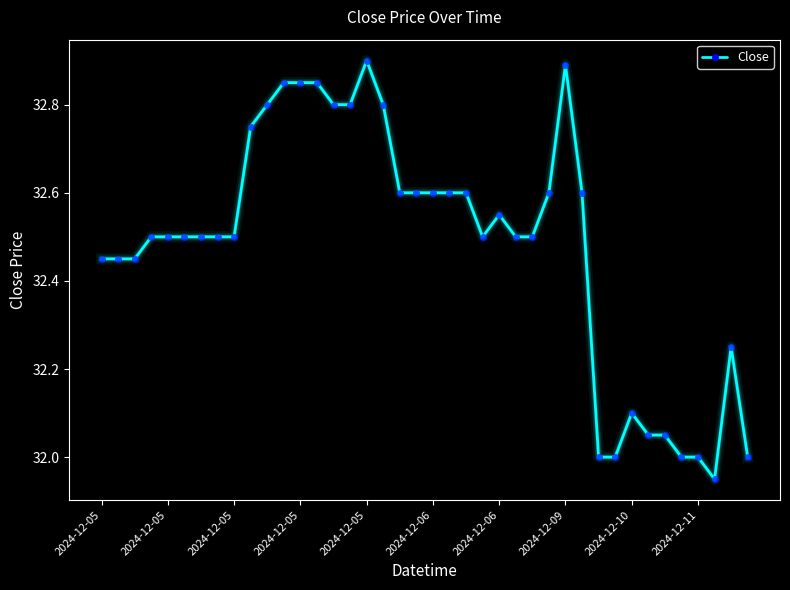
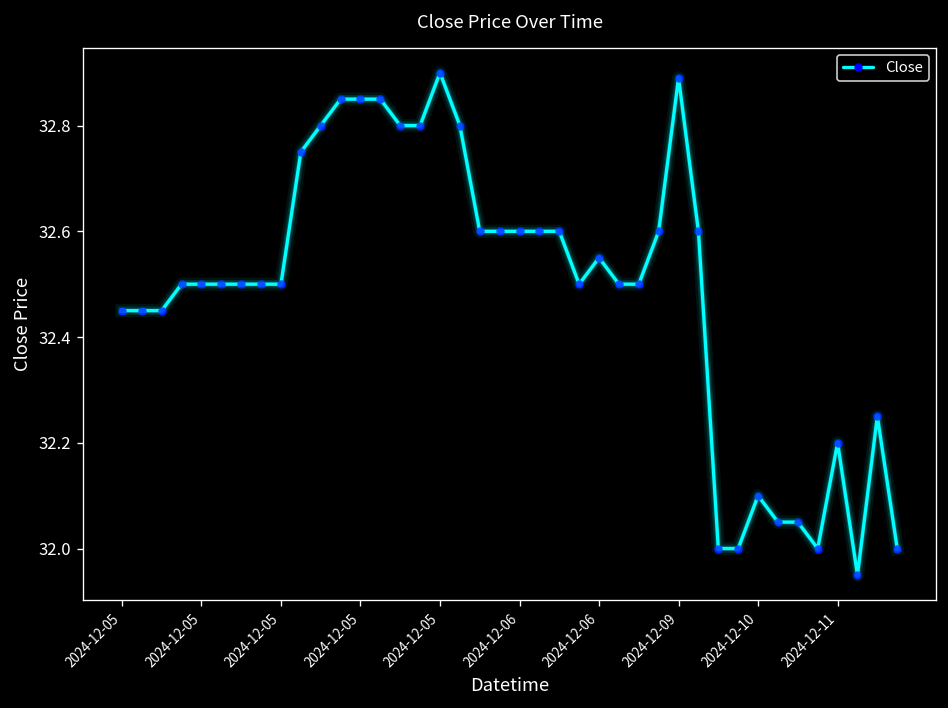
  {
    "2024-12-09": 32.89,
    "2024-12-10": 32.1,
-   "2024-12-11": 32.0
+   "2024-12-11": 32.2
  }
